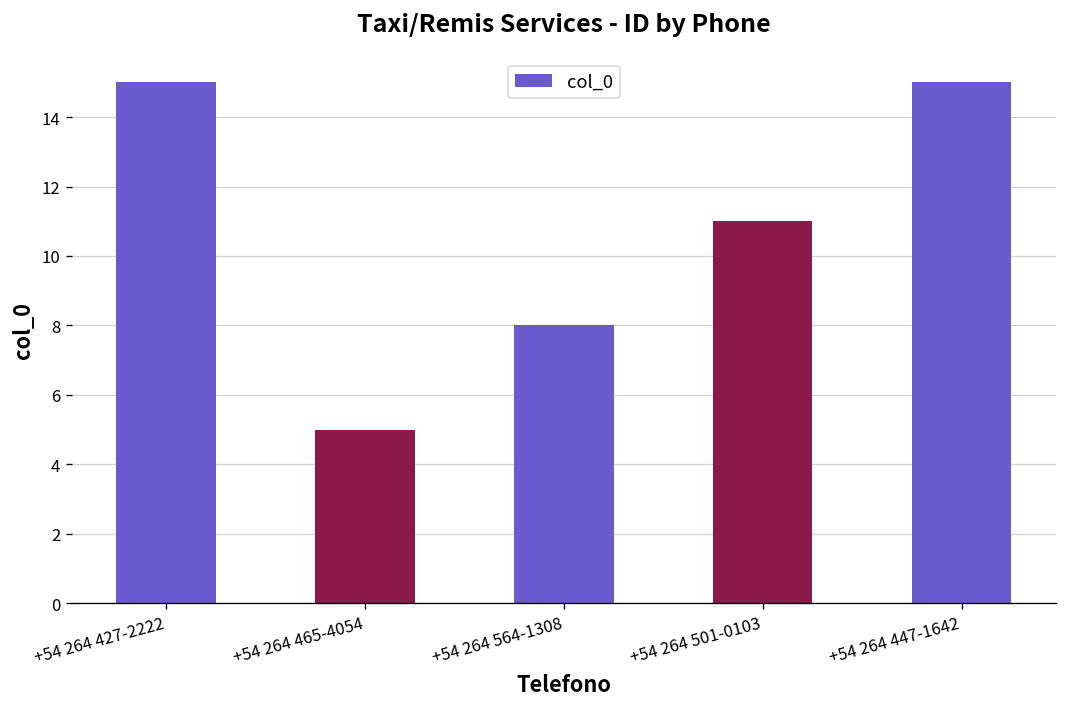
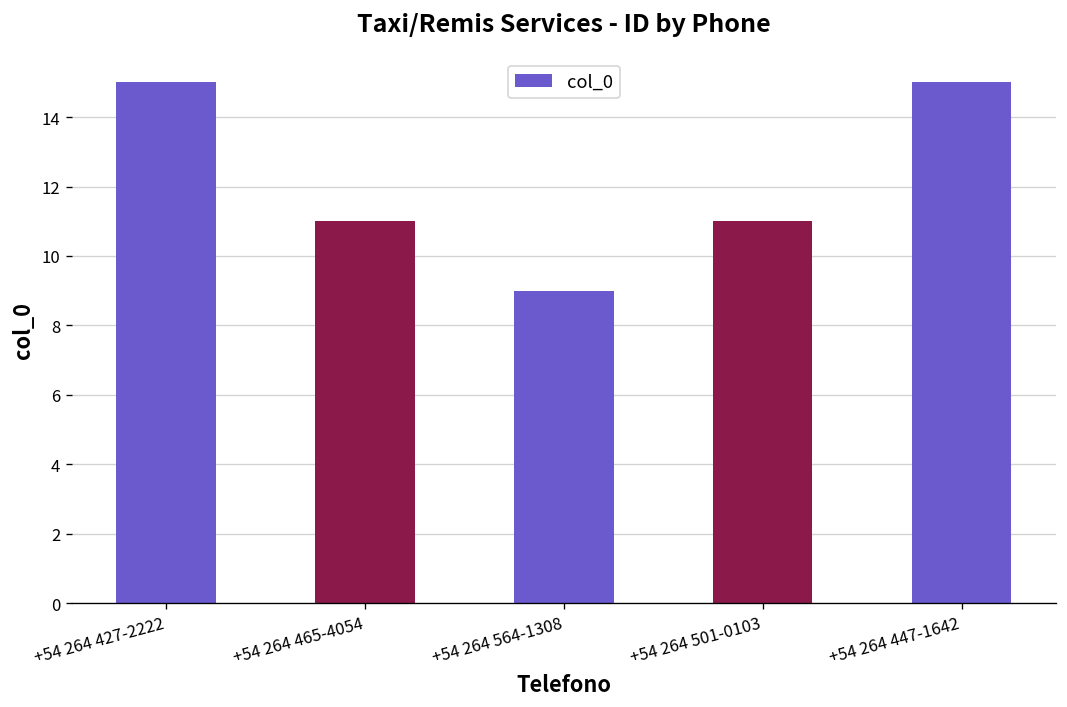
  {
    "+54 264 427-2222": 15,
-   "+54 264 465-4054": 5,
-   "+54 264 564-1308": 8,
+   "+54 264 465-4054": 11,
+   "+54 264 564-1308": 9,
    "+54 264 501-0103": 11,
    "+54 264 447-1642": 15
  }
